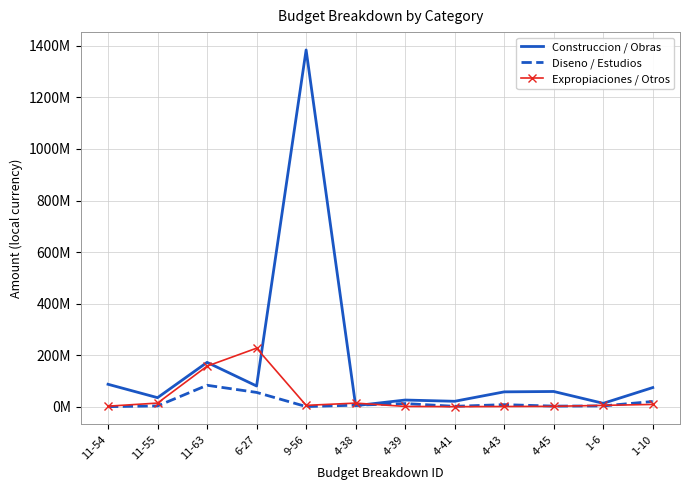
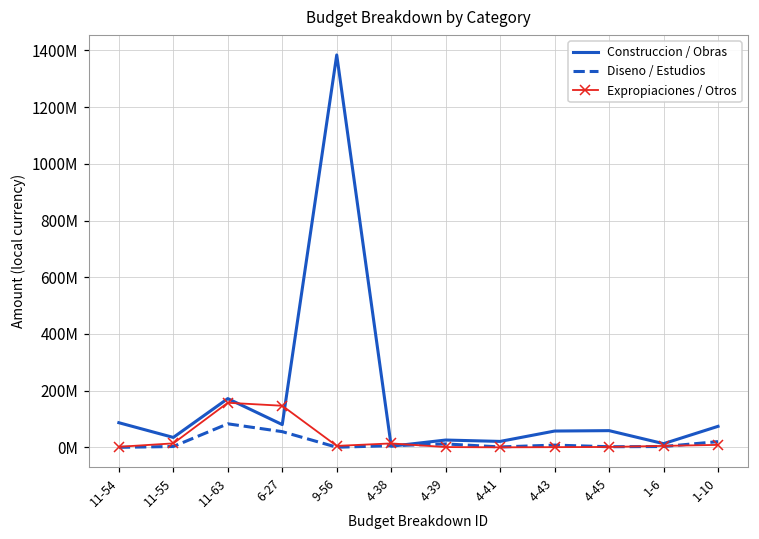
  {
    "Expropiaciones / Otros": {
      "11-55": 10000000,
      "11-63": 160000000,
-     "6-27": 230000000,
+     "6-27": 150000000,
      "4-39": 0,
      "1-10": 10000000
    }
  }
